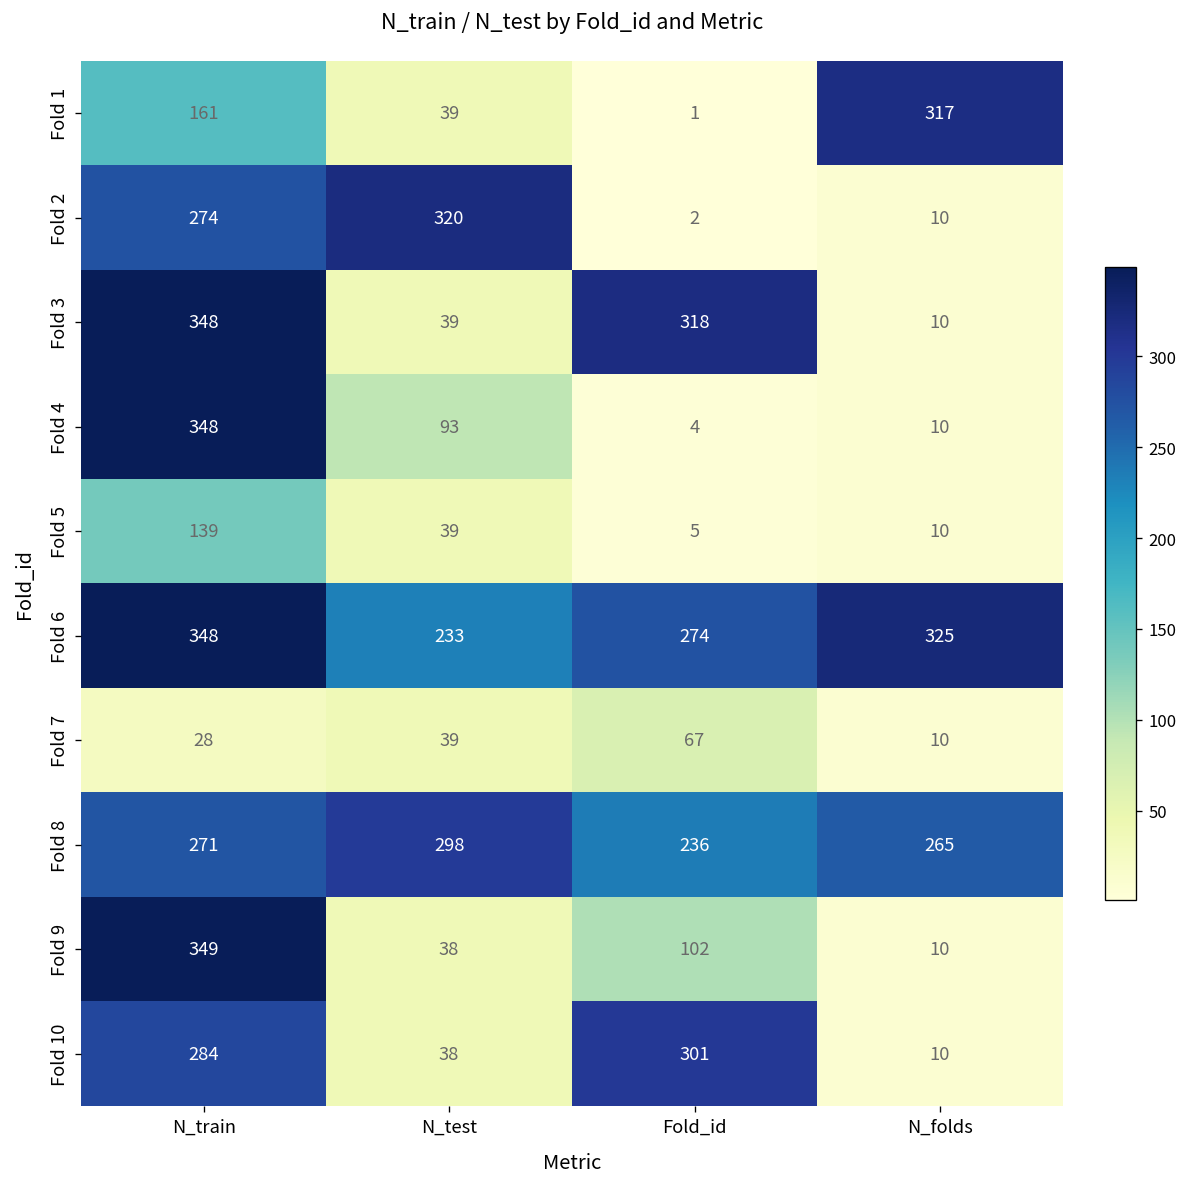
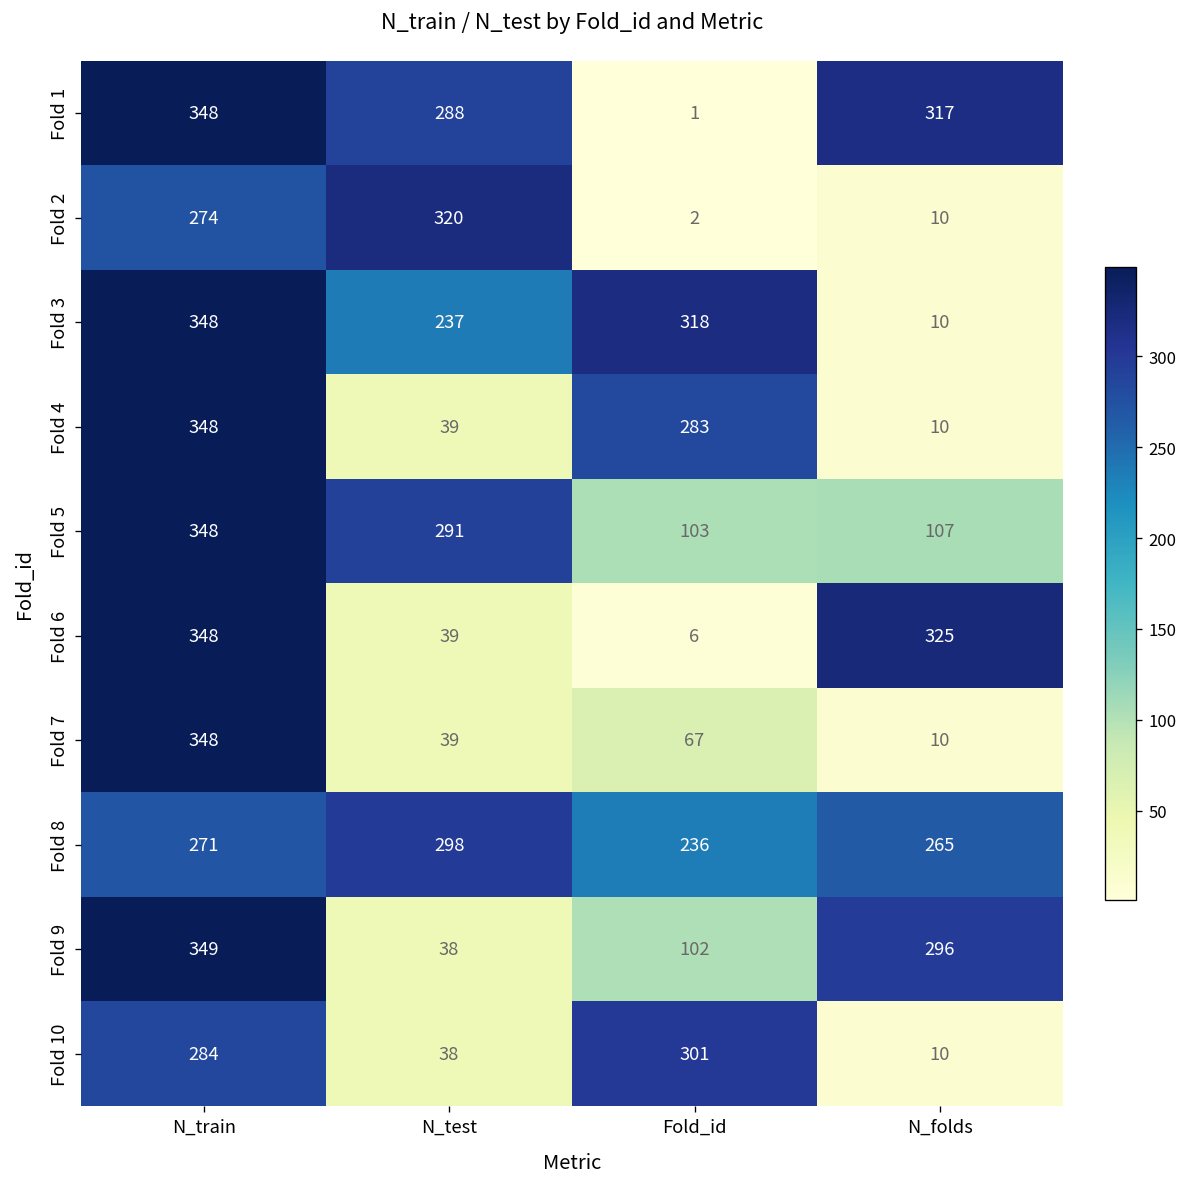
  {
    "Fold 1": {
-     "N_train": 161,
-     "N_test": 39,
+     "N_train": 348,
+     "N_test": 288,
      "Fold_id": 1,
      "N_folds": 317
    },
    "Fold 2": {
      "N_train": 274,
      "N_test": 320,
      "Fold_id": 2,
      "N_folds": 10
    },
    "Fold 3": {
      "N_train": 348,
-     "N_test": 39,
+     "N_test": 237,
      "Fold_id": 318,
      "N_folds": 10
    },
    "Fold 4": {
      "N_train": 348,
-     "N_test": 93,
-     "Fold_id": 4,
+     "N_test": 39,
+     "Fold_id": 283,
      "N_folds": 10
    },
    "Fold 5": {
-     "N_train": 139,
-     "N_test": 39,
-     "Fold_id": 5,
-     "N_folds": 10
+     "N_train": 348,
+     "N_test": 291,
+     "Fold_id": 103,
+     "N_folds": 107
    },
    "Fold 6": {
      "N_train": 348,
-     "N_test": 233,
-     "Fold_id": 274,
+     "N_test": 39,
+     "Fold_id": 6,
      "N_folds": 325
    },
    "Fold 7": {
-     "N_train": 28,
+     "N_train": 348,
      "N_test": 39,
      "Fold_id": 67,
      "N_folds": 10
    },
    "Fold 8": {
      "N_train": 271,
      "N_test": 298,
      "Fold_id": 236,
      "N_folds": 265
    },
    "Fold 9": {
      "N_train": 349,
      "N_test": 38,
      "Fold_id": 102,
-     "N_folds": 10
+     "N_folds": 296
    },
    "Fold 10": {
      "N_train": 284,
      "N_test": 38,
      "Fold_id": 301,
      "N_folds": 10
    }
  }
